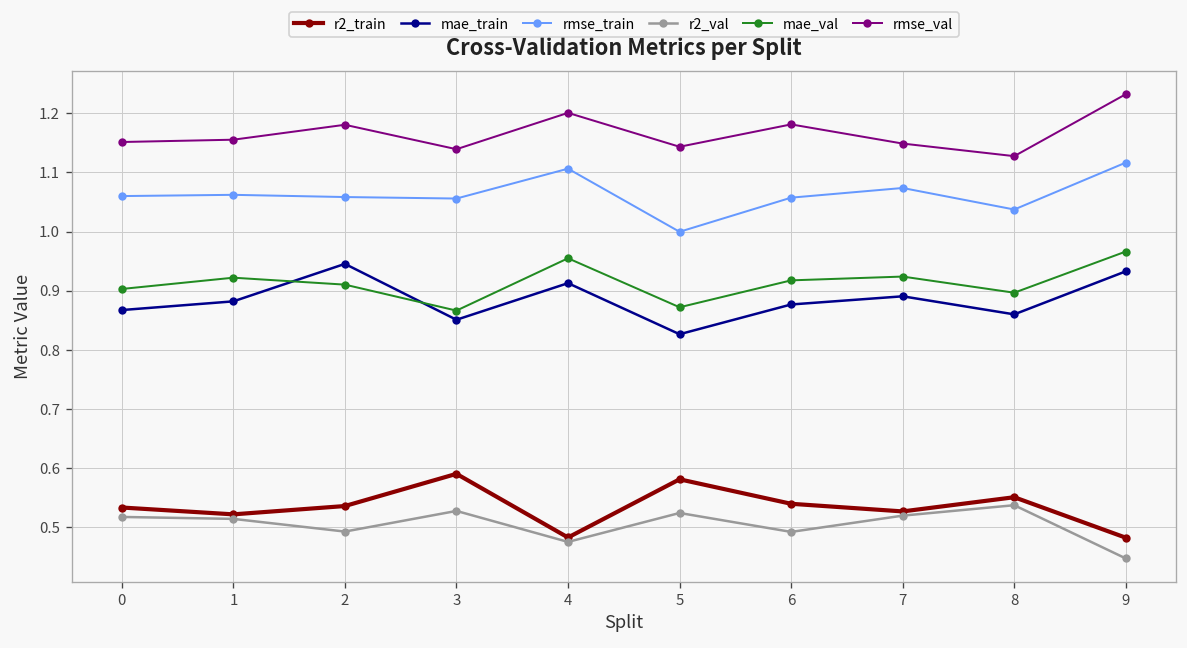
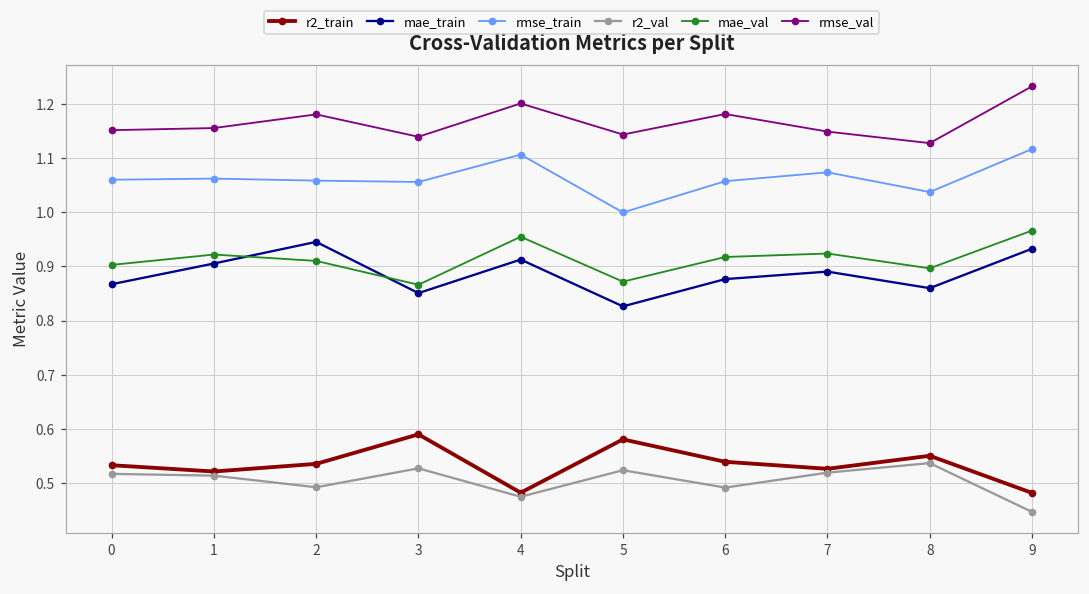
  {
    "r2_train": {
      "0": 0.53,
      "1": 0.52,
      "2": 0.54,
      "3": 0.59,
      "4": 0.48,
      "5": 0.58,
      "6": 0.54,
      "7": 0.53,
      "8": 0.55,
      "9": 0.48
    },
    "mae_train": {
      "0": 0.87,
-     "1": 0.88,
+     "1": 0.91,
      "2": 0.95,
      "3": 0.85,
      "4": 0.91,
      "5": 0.83,
      "6": 0.88,
      "7": 0.89,
      "8": 0.86,
      "9": 0.93
    },
    "rmse_train": {
      "0": 1.06,
      "1": 1.06,
      "2": 1.06,
      "3": 1.06,
      "4": 1.11,
      "5": 1.00,
      "6": 1.06,
      "7": 1.07,
      "8": 1.04,
      "9": 1.12
    },
    "r2_val": {
      "0": 0.52,
      "1": 0.51,
      "2": 0.49,
      "3": 0.53,
      "4": 0.47,
      "5": 0.52,
      "6": 0.49,
      "7": 0.52,
      "8": 0.54,
      "9": 0.45
    },
    "mae_val": {
      "0": 0.90,
      "1": 0.92,
      "2": 0.91,
      "3": 0.87,
      "4": 0.95,
      "5": 0.87,
      "6": 0.92,
      "7": 0.92,
      "8": 0.90,
      "9": 0.97
    },
    "rmse_val": {
      "0": 1.15,
      "1": 1.16,
      "2": 1.18,
      "3": 1.14,
      "4": 1.20,
      "5": 1.14,
      "6": 1.18,
      "7": 1.15,
      "8": 1.13,
      "9": 1.23
    }
  }
